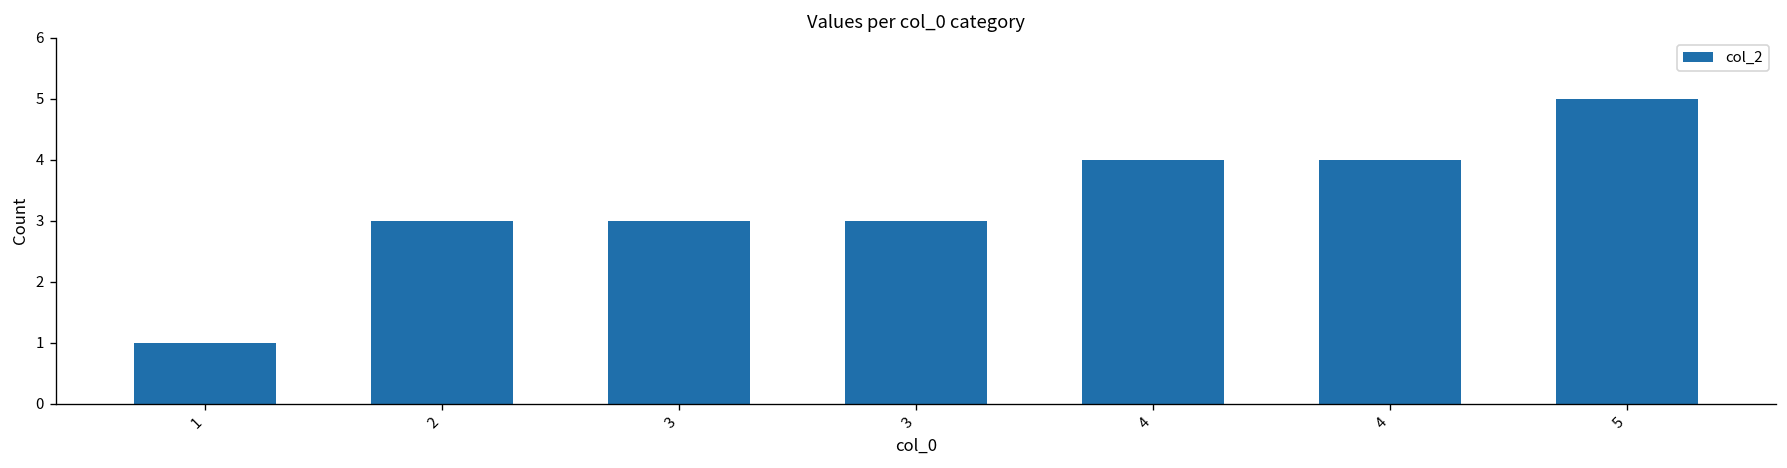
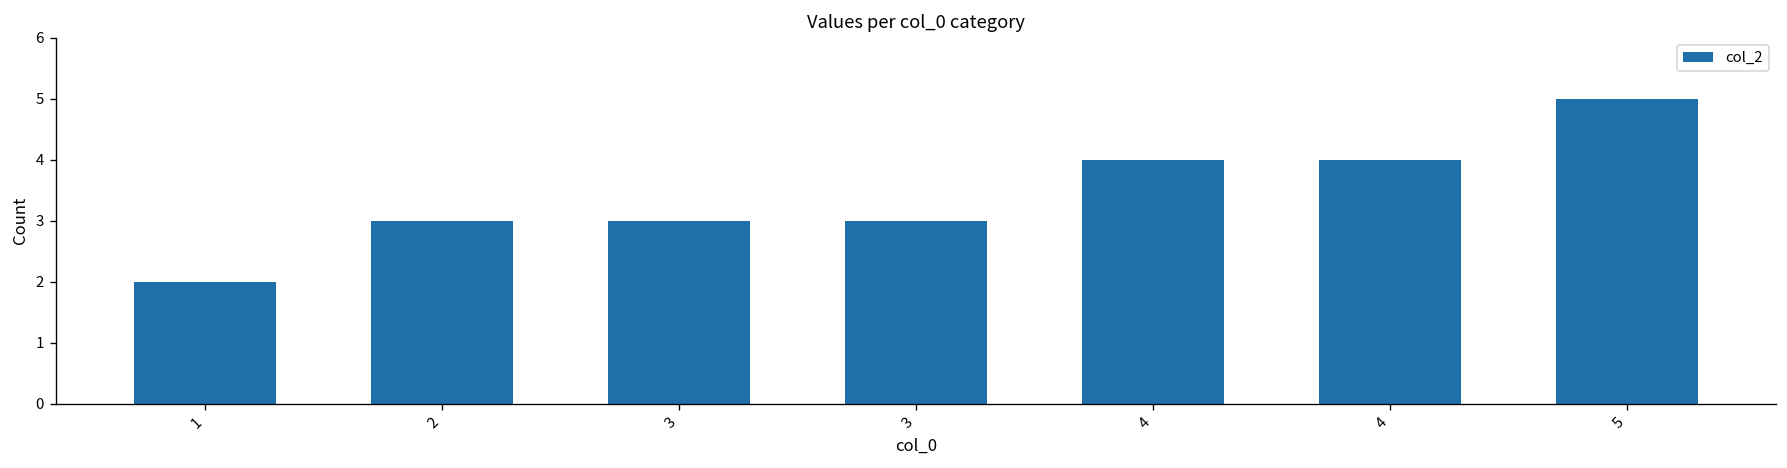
  {
-   "1": 1,
+   "1": 2,
    "2": 3,
    "5": 5
  }
